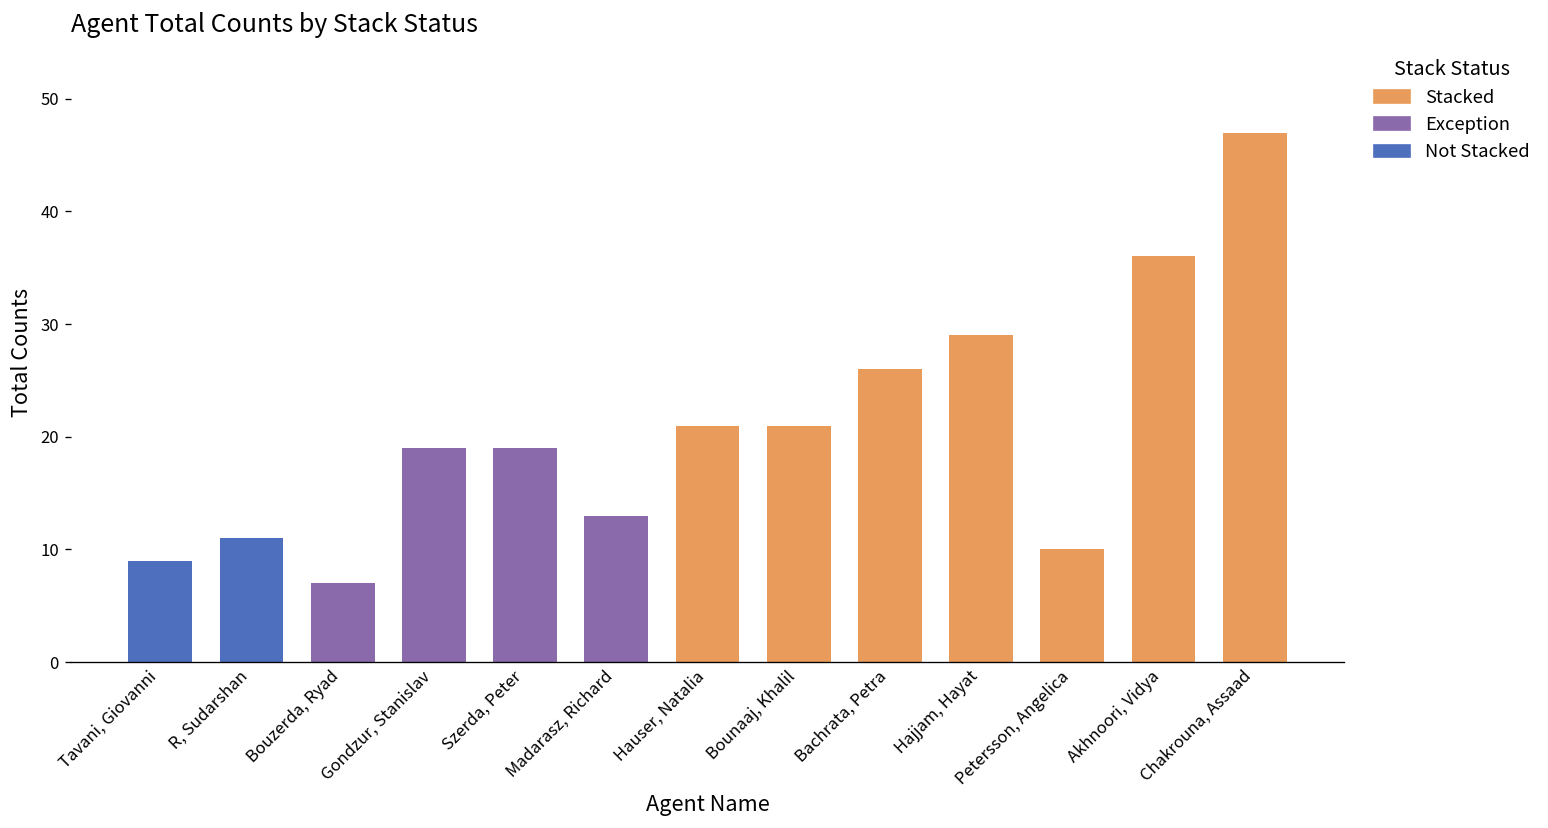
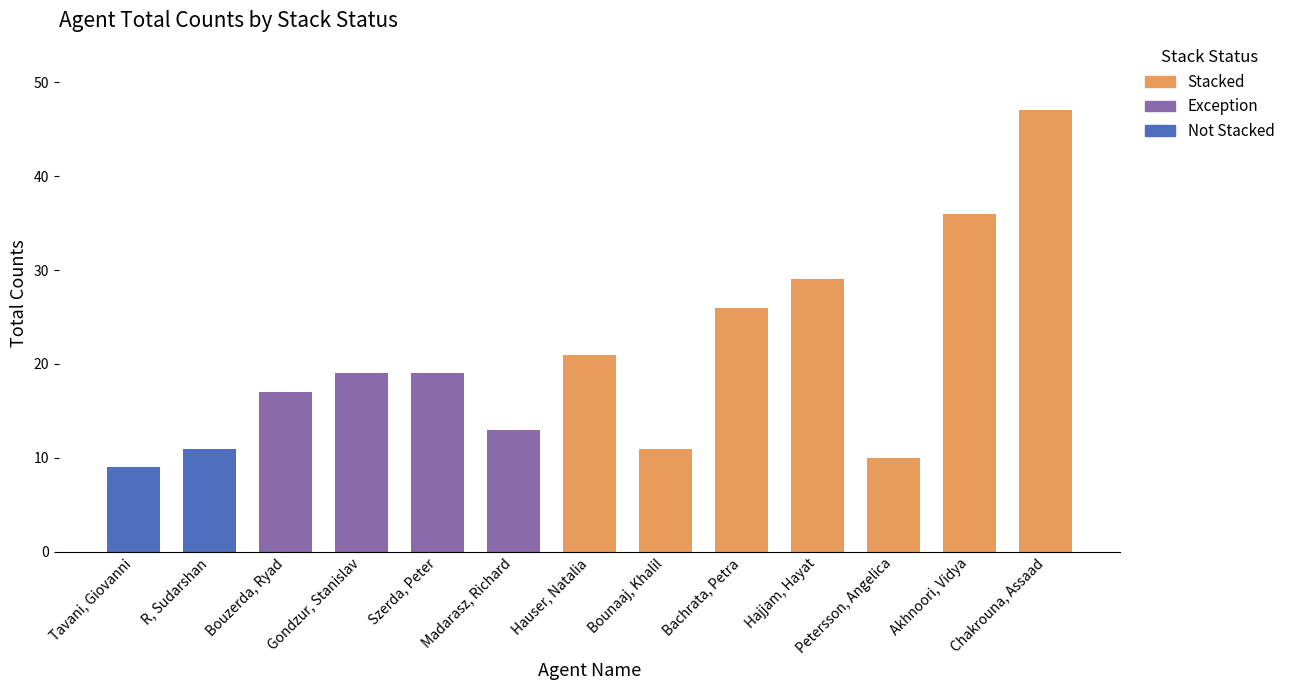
  {
    "Tavani, Giovanni": 9,
    "R, Sudarshan": 11,
-   "Bouzerda, Ryad": 7,
+   "Bouzerda, Ryad": 17,
    "Gondzur, Stanislav": 19,
    "Szerda, Peter": 19,
    "Madarasz, Richard": 13,
    "Hauser, Natalia": 21,
-   "Bounaaj, Khalil": 21,
+   "Bounaaj, Khalil": 11,
    "Bachrata, Petra": 26,
    "Hajjam, Hayat": 29,
    "Petersson, Angelica": 10,
    "Akhnoori, Vidya": 36,
    "Chakrouna, Assaad": 47
  }
